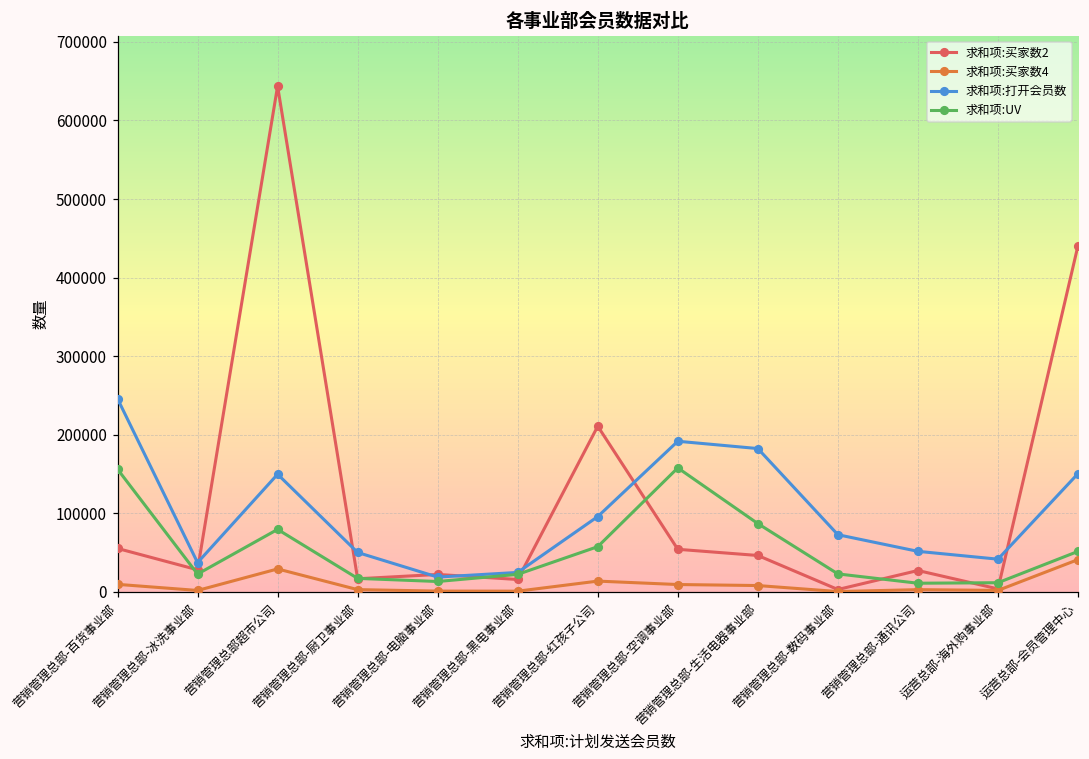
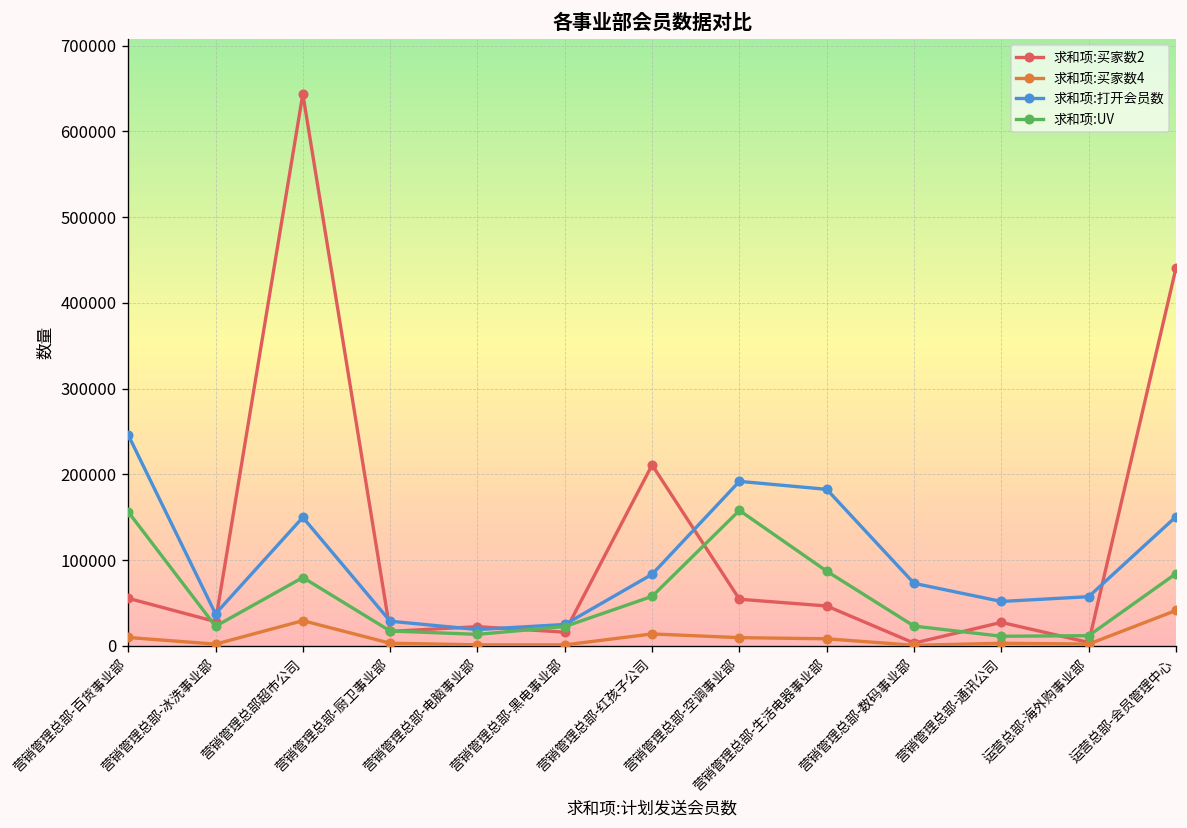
  {
    "求和项:打开会员数": {
      "营销管理总部-百货事业部": 250000,
      "营销管理总部-冰洗事业部": 40000,
      "营销管理总部超市公司": 150000,
-     "营销管理总部-厨卫事业部": 50000,
-     "营销管理总部-红孩子公司": 100000,
+     "营销管理总部-厨卫事业部": 30000,
+     "营销管理总部-红孩子公司": 80000,
      "营销管理总部-空调事业部": 190000,
      "营销管理总部-生活电器事业部": 180000,
      "营销管理总部-数码事业部": 70000,
      "营销管理总部-通讯公司": 50000,
-     "运营总部-海外购事业部": 40000,
+     "运营总部-海外购事业部": 60000,
      "运营总部-会员管理中心": 150000
    },
    "求和项:UV": {
      "营销管理总部-百货事业部": 160000,
      "营销管理总部-冰洗事业部": 20000,
      "营销管理总部超市公司": 80000,
      "营销管理总部-电脑事业部": 10000,
      "营销管理总部-红孩子公司": 60000,
      "营销管理总部-空调事业部": 160000,
      "营销管理总部-生活电器事业部": 90000,
      "营销管理总部-数码事业部": 20000,
      "营销管理总部-通讯公司": 10000,
      "运营总部-海外购事业部": 10000,
-     "运营总部-会员管理中心": 50000
+     "运营总部-会员管理中心": 80000
    }
  }
